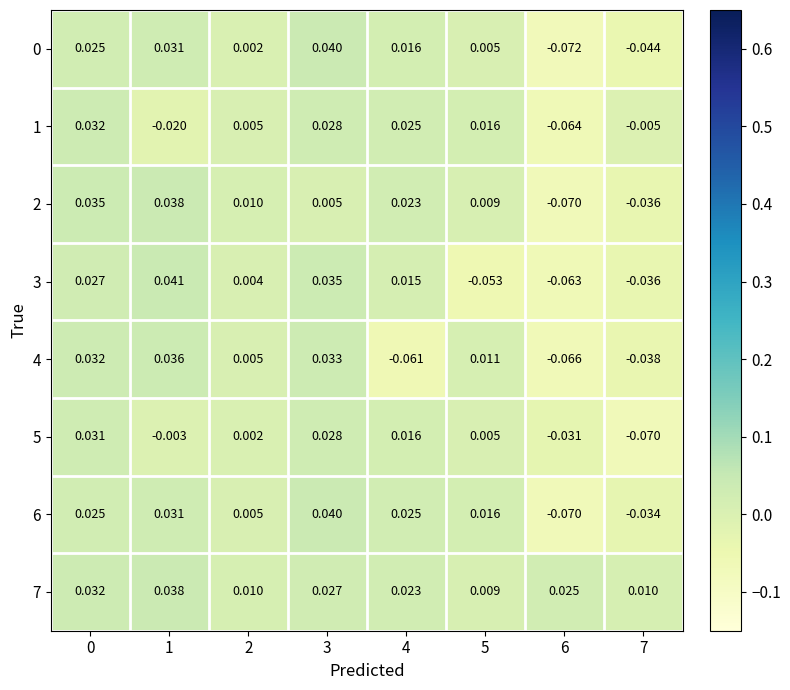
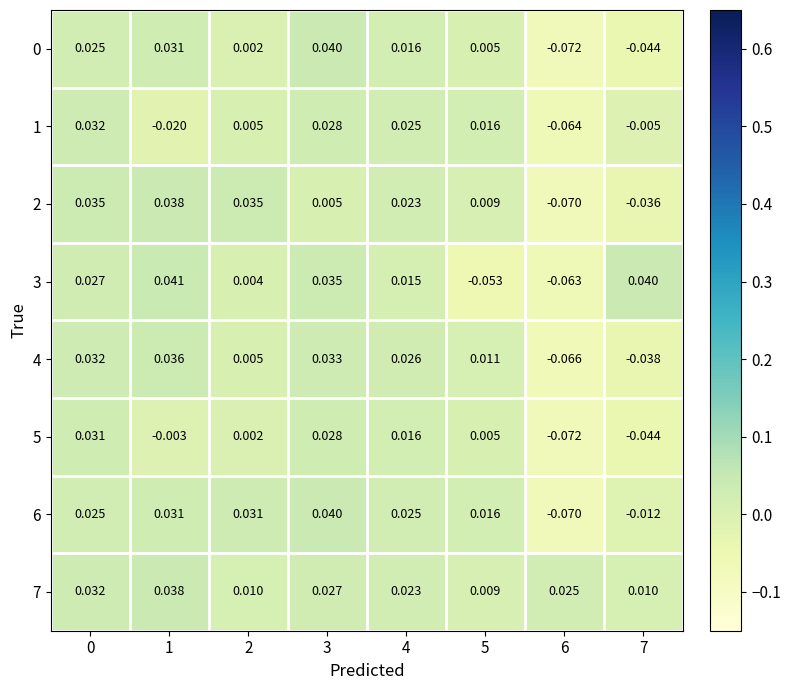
  {
    "0": {
      "0": 0.025,
      "1": 0.031,
      "2": 0.002,
      "3": 0.040,
      "4": 0.016,
      "5": 0.005,
      "6": -0.072,
      "7": -0.044
    },
    "1": {
      "0": 0.032,
      "1": -0.020,
      "2": 0.005,
      "3": 0.028,
      "4": 0.025,
      "5": 0.016,
      "6": -0.064,
      "7": -0.005
    },
    "2": {
      "0": 0.035,
      "1": 0.038,
-     "2": 0.010,
+     "2": 0.035,
      "3": 0.005,
      "4": 0.023,
      "5": 0.009,
      "6": -0.070,
      "7": -0.036
    },
    "3": {
      "0": 0.027,
      "1": 0.041,
      "2": 0.004,
      "3": 0.035,
      "4": 0.015,
      "5": -0.053,
      "6": -0.063,
-     "7": -0.036
+     "7": 0.040
    },
    "4": {
      "0": 0.032,
      "1": 0.036,
      "2": 0.005,
      "3": 0.033,
-     "4": -0.061,
+     "4": 0.026,
      "5": 0.011,
      "6": -0.066,
      "7": -0.038
    },
    "5": {
      "0": 0.031,
      "1": -0.003,
      "2": 0.002,
      "3": 0.028,
      "4": 0.016,
      "5": 0.005,
-     "6": -0.031,
-     "7": -0.070
+     "6": -0.072,
+     "7": -0.044
    },
    "6": {
      "0": 0.025,
      "1": 0.031,
-     "2": 0.005,
+     "2": 0.031,
      "3": 0.040,
      "4": 0.025,
      "5": 0.016,
      "6": -0.070,
-     "7": -0.034
+     "7": -0.012
    },
    "7": {
      "0": 0.032,
      "1": 0.038,
      "2": 0.010,
      "3": 0.027,
      "4": 0.023,
      "5": 0.009,
      "6": 0.025,
      "7": 0.010
    }
  }
